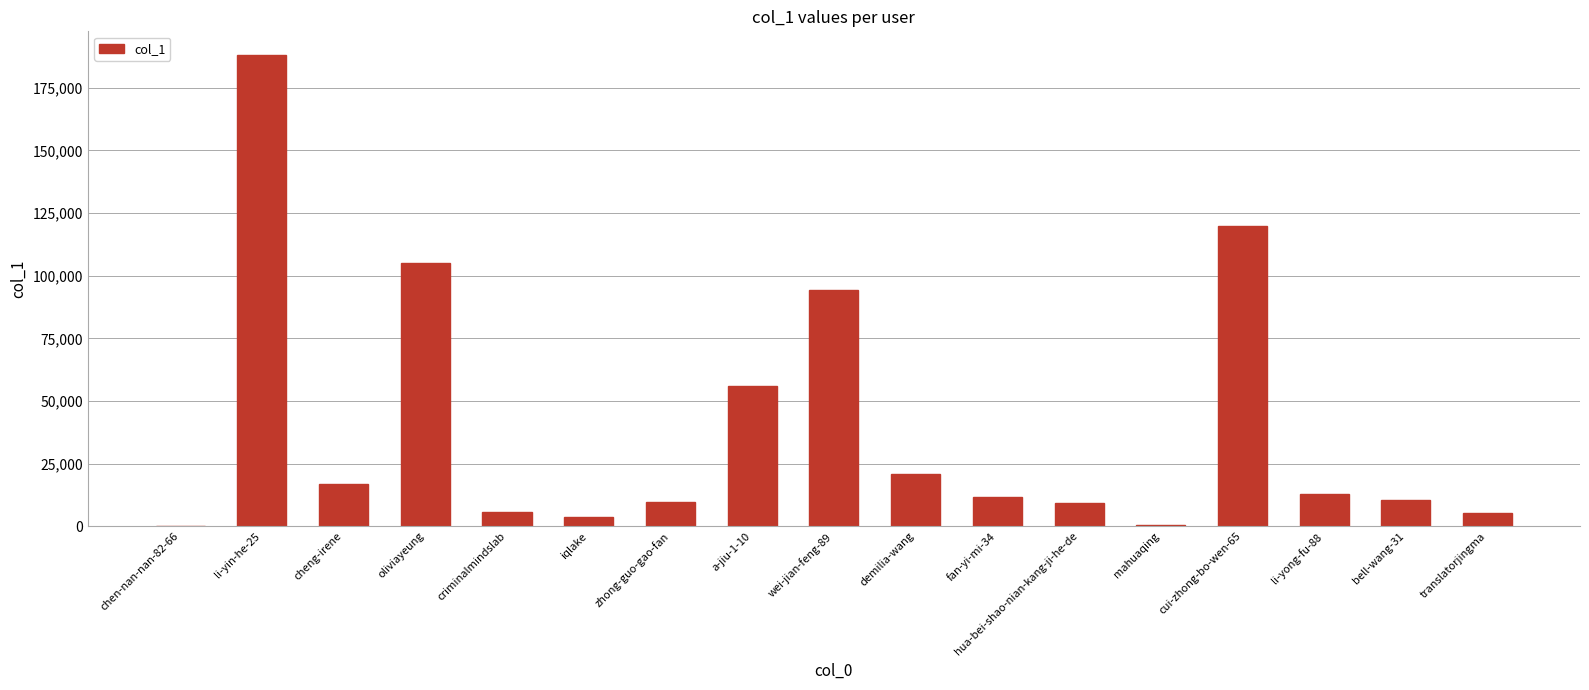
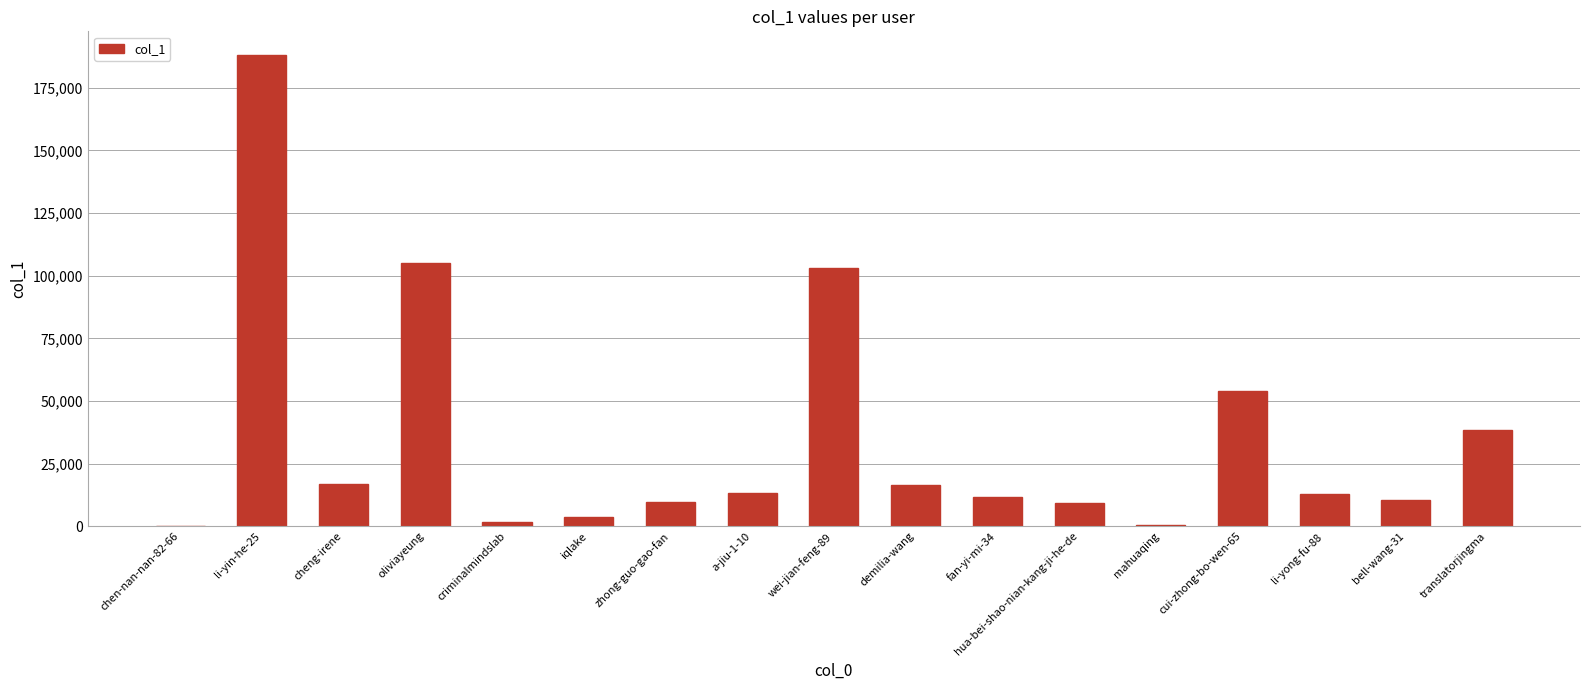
  {
    "li-yin-he-25": "188,000",
    "cheng-irene": "17,000",
    "oliviayeung": "105,000",
-   "criminalmindslab": "6,000",
+   "criminalmindslab": "2,000",
    "iqlake": "4,000",
    "zhong-guo-gao-fan": "10,000",
-   "a-jiu-1-10": "56,000",
-   "wei-jian-feng-89": "94,000",
-   "demilia-wang": "21,000",
+   "a-jiu-1-10": "13,000",
+   "wei-jian-feng-89": "103,000",
+   "demilia-wang": "16,000",
    "fan-yi-mi-34": "12,000",
    "hua-bei-shao-nian-kang-ji-he-de": "9,000",
-   "cui-zhong-bo-wen-65": "120,000",
+   "cui-zhong-bo-wen-65": "54,000",
    "li-yong-fu-88": "13,000",
    "bell-wang-31": "10,000",
-   "translatorjingma": "5,000"
+   "translatorjingma": "38,000"
  }
